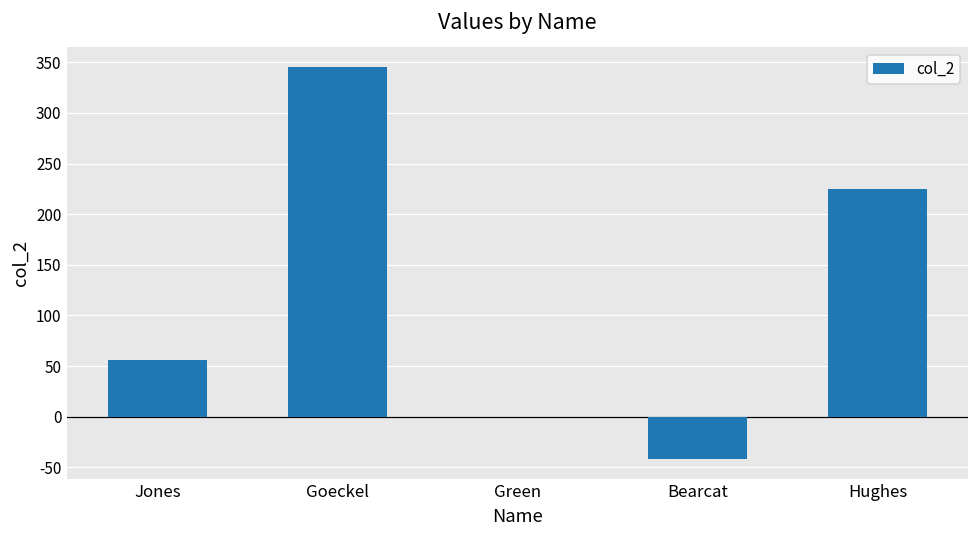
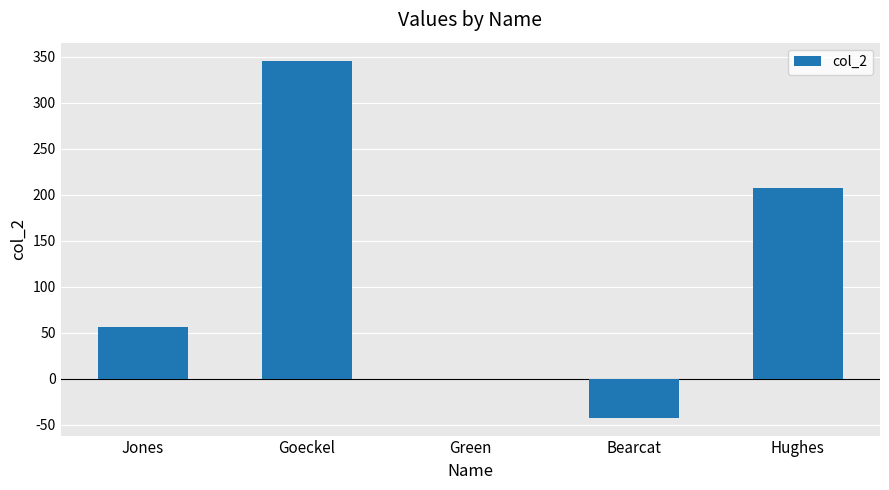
  {
    "Jones": 60,
    "Goeckel": 350,
    "Green": 0,
    "Bearcat": -40,
-   "Hughes": 220
+   "Hughes": 210
  }
